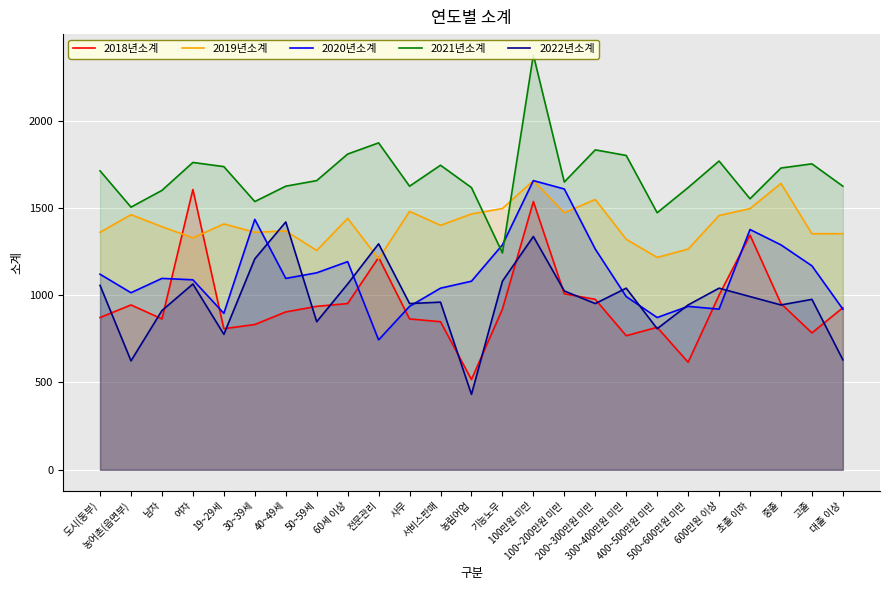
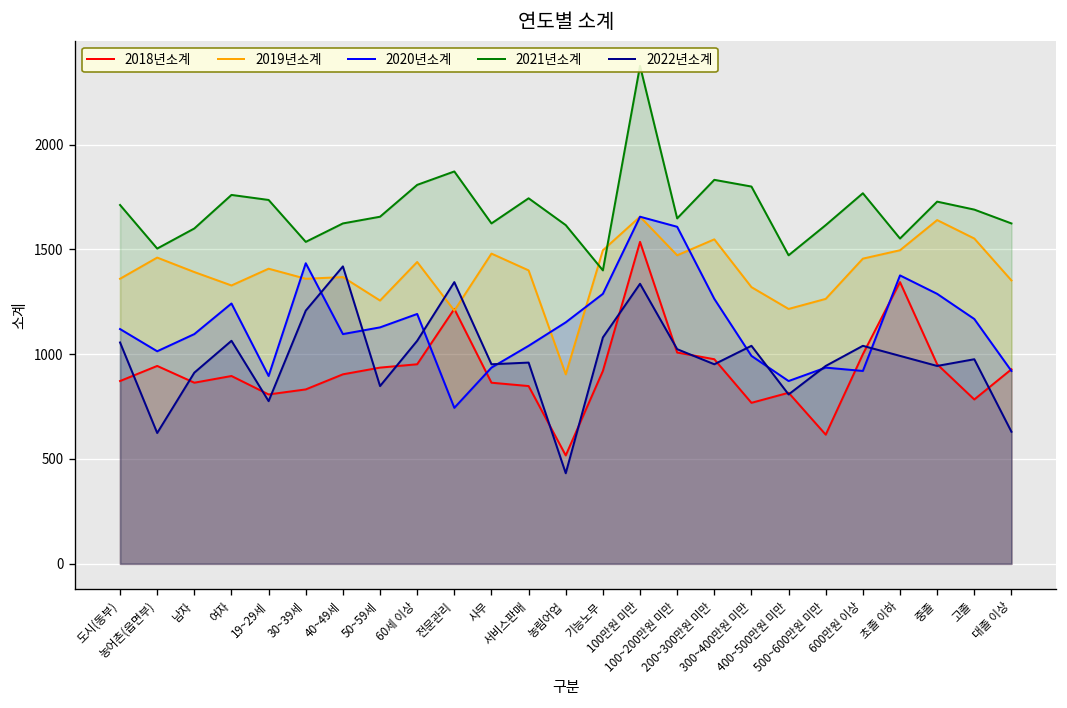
  {
    "2018년소계": {
      "도시(동부)": 870,
      "농어촌(읍면부)": 940,
      "남자": 860,
-     "여자": 1610,
+     "여자": 900,
      "19~29세": 810,
      "30~39세": 830,
      "40~49세": 900,
      "50~59세": 940,
      "60세 이상": 950,
      "사무": 860,
      "서비스판매": 850,
      "농림어업": 520,
      "기능노무": 920,
      "100만원 미만": 1540,
      "100~200만원 미만": 1010,
      "200~300만원 미만": 980,
      "300~400만원 미만": 770,
      "500~600만원 미만": 620,
      "600만원 이상": 1000,
      "초졸 이하": 1340,
      "고졸": 780
    },
    "2019년소계": {
      "도시(동부)": 1360,
      "농어촌(읍면부)": 1460,
      "남자": 1390,
      "여자": 1330,
      "19~29세": 1410,
      "30~39세": 1360,
      "40~49세": 1370,
      "50~59세": 1260,
      "60세 이상": 1440,
      "사무": 1480,
      "서비스판매": 1400,
-     "농림어업": 1470,
+     "농림어업": 900,
      "기능노무": 1500,
      "100~200만원 미만": 1470,
      "200~300만원 미만": 1550,
      "300~400만원 미만": 1320,
      "400~500만원 미만": 1220,
      "500~600만원 미만": 1260,
      "600만원 이상": 1460,
      "초졸 이하": 1500,
      "중졸": 1640,
-     "고졸": 1350,
+     "고졸": 1550,
      "대졸 이상": 1350
    },
    "2020년소계": {
      "도시(동부)": 1120,
      "농어촌(읍면부)": 1010,
      "남자": 1100,
-     "여자": 1090,
+     "여자": 1240,
      "19~29세": 900,
      "30~39세": 1430,
      "40~49세": 1100,
      "50~59세": 1130,
      "60세 이상": 1190,
      "전문관리": 740,
      "사무": 940,
      "서비스판매": 1040,
-     "농림어업": 1080,
+     "농림어업": 1150,
      "기능노무": 1290,
      "100~200만원 미만": 1610,
      "200~300만원 미만": 1260,
      "300~400만원 미만": 990,
      "400~500만원 미만": 870,
      "600만원 이상": 920,
      "초졸 이하": 1380,
      "중졸": 1290,
      "고졸": 1170
    },
    "2021년소계": {
      "도시(동부)": 1710,
      "농어촌(읍면부)": 1500,
      "남자": 1600,
      "여자": 1760,
      "19~29세": 1740,
      "30~39세": 1540,
      "40~49세": 1620,
      "50~59세": 1660,
      "60세 이상": 1810,
      "전문관리": 1870,
      "사무": 1620,
      "서비스판매": 1740,
      "농림어업": 1620,
-     "기능노무": 1240,
+     "기능노무": 1400,
      "100~200만원 미만": 1650,
      "200~300만원 미만": 1830,
      "300~400만원 미만": 1800,
      "400~500만원 미만": 1470,
      "500~600만원 미만": 1620,
      "600만원 이상": 1770,
      "초졸 이하": 1550,
      "중졸": 1730,
-     "고졸": 1750,
+     "고졸": 1690,
      "대졸 이상": 1620
    },
    "2022년소계": {
      "도시(동부)": 1060,
      "농어촌(읍면부)": 620,
      "남자": 910,
      "여자": 1060,
      "19~29세": 780,
      "30~39세": 1210,
      "40~49세": 1420,
      "50~59세": 850,
      "60세 이상": 1060,
-     "전문관리": 1290,
+     "전문관리": 1340,
      "사무": 950,
      "서비스판매": 960,
      "농림어업": 430,
      "기능노무": 1080,
      "100만원 미만": 1340,
      "100~200만원 미만": 1020,
      "200~300만원 미만": 950,
      "300~400만원 미만": 1040,
      "600만원 이상": 1040,
      "초졸 이하": 990,
      "고졸": 980,
      "대졸 이상": 630
    }
  }
